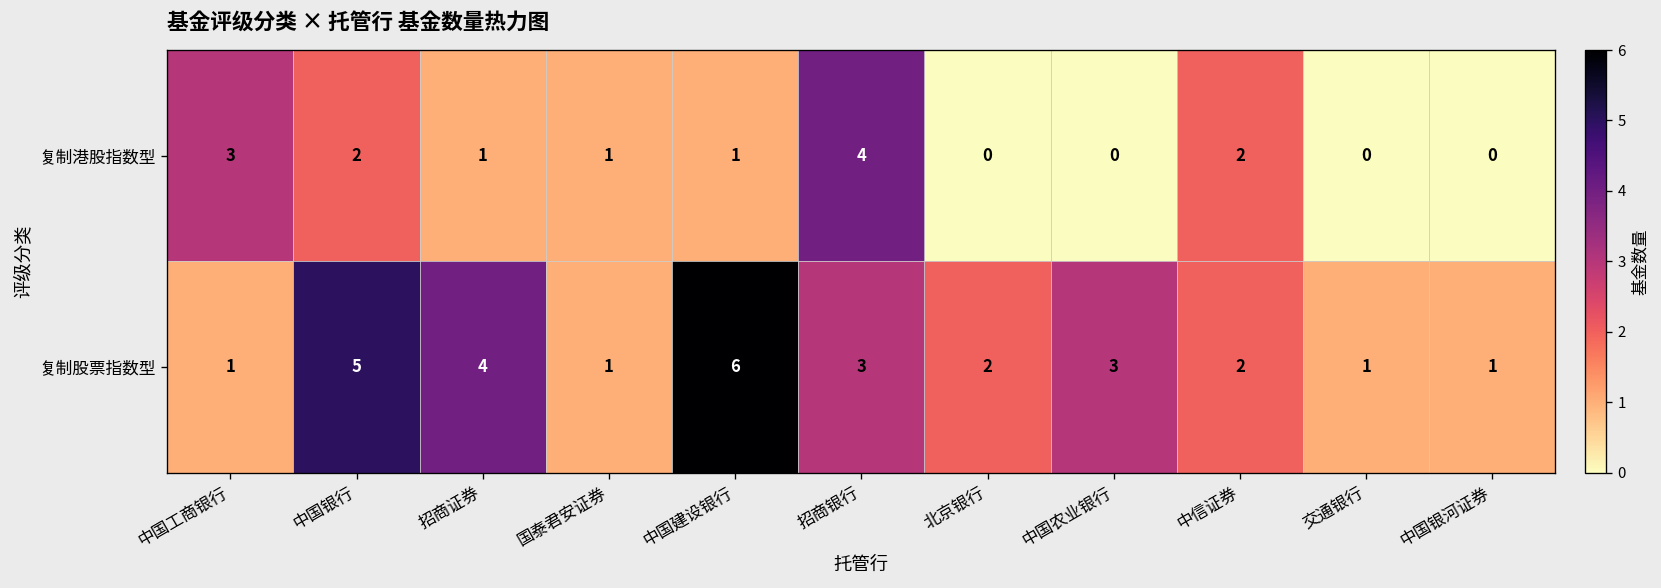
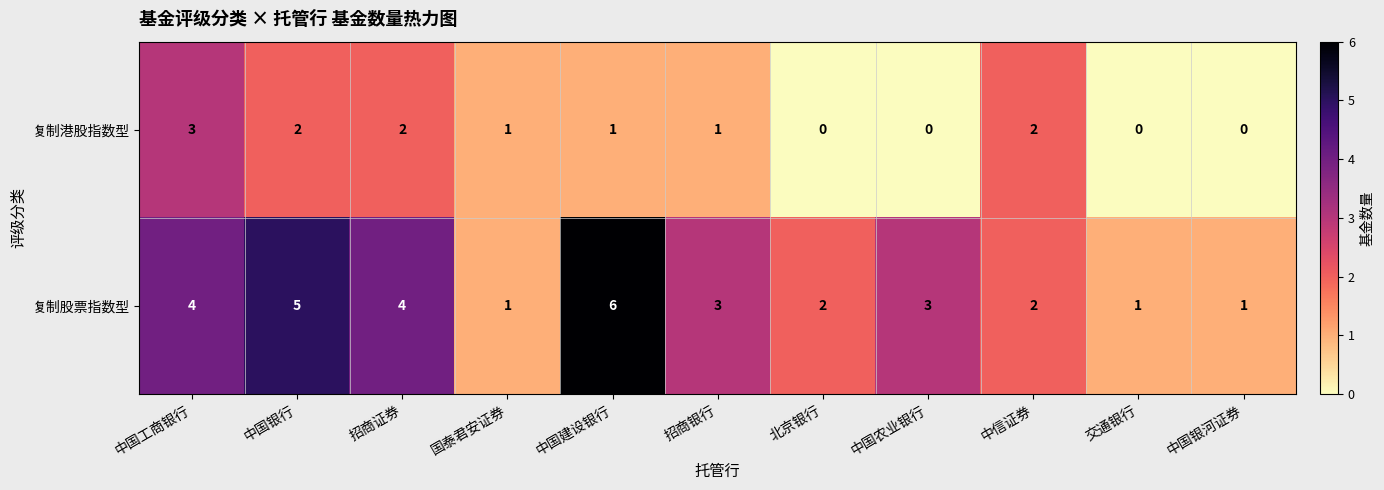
  {
    "复制港股指数型": {
      "中国工商银行": 3,
      "中国银行": 2,
-     "招商证券": 1,
+     "招商证券": 2,
      "国泰君安证券": 1,
      "中国建设银行": 1,
-     "招商银行": 4,
+     "招商银行": 1,
      "北京银行": 0,
      "中国农业银行": 0,
      "中信证券": 2,
      "交通银行": 0,
      "中国银河证券": 0
    },
    "复制股票指数型": {
-     "中国工商银行": 1,
+     "中国工商银行": 4,
      "中国银行": 5,
      "招商证券": 4,
      "国泰君安证券": 1,
      "中国建设银行": 6,
      "招商银行": 3,
      "北京银行": 2,
      "中国农业银行": 3,
      "中信证券": 2,
      "交通银行": 1,
      "中国银河证券": 1
    }
  }
